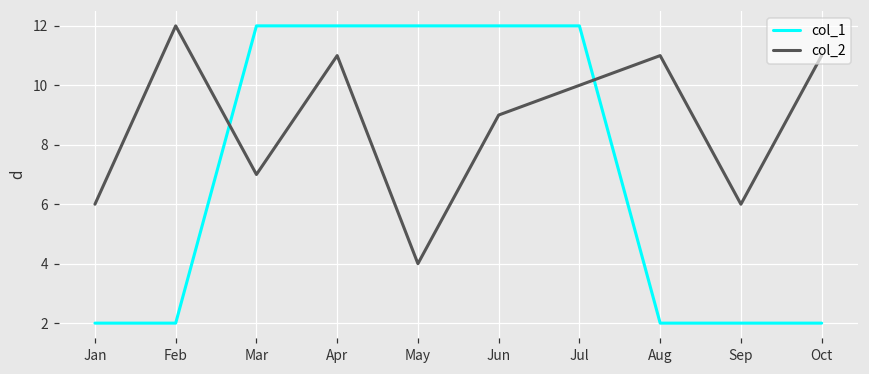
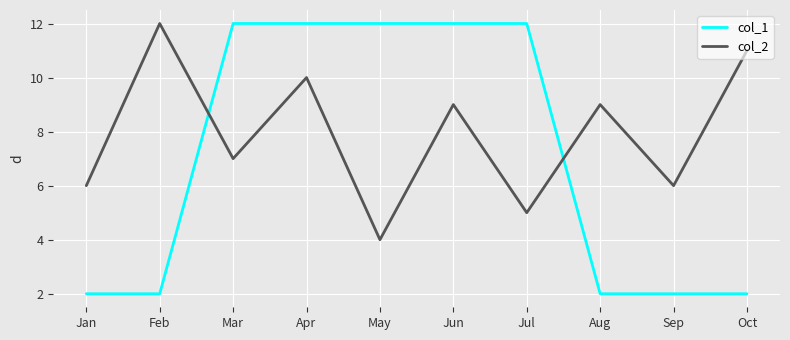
  {
    "col_1": {
      "Jan": 2,
      "Feb": 2,
      "Mar": 12,
      "Apr": 12,
      "May": 12,
      "Jun": 12,
      "Jul": 12,
      "Aug": 2,
      "Sep": 2,
      "Oct": 2
    },
    "col_2": {
      "Jan": 6,
      "Feb": 12,
      "Mar": 7,
-     "Apr": 11,
+     "Apr": 10,
      "May": 4,
      "Jun": 9,
-     "Jul": 10,
-     "Aug": 11,
+     "Jul": 5,
+     "Aug": 9,
      "Sep": 6
    }
  }
